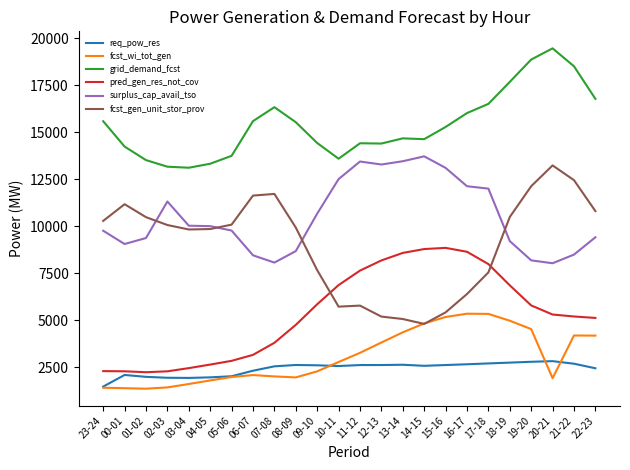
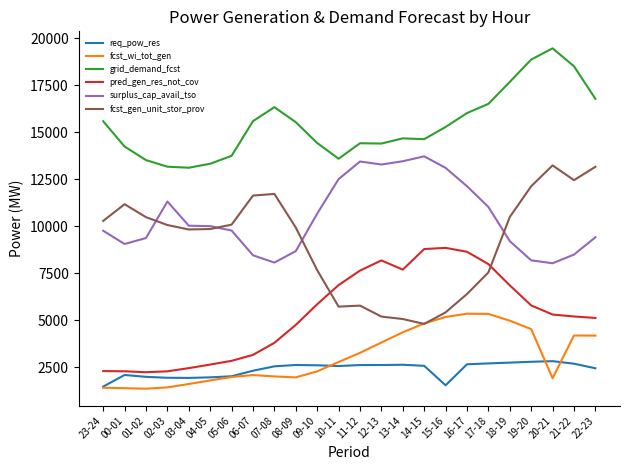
  {
    "req_pow_res": {
      "00-01": 2100,
      "01-02": 2000,
      "02-03": 1900,
      "03-04": 1900,
      "04-05": 2000,
      "06-07": 2300,
      "07-08": 2500,
      "08-09": 2600,
      "09-10": 2600,
      "10-11": 2600,
      "11-12": 2600,
      "12-13": 2600,
      "13-14": 2600,
      "14-15": 2600,
-     "15-16": 2600,
+     "15-16": 1500,
      "16-17": 2700,
      "17-18": 2700,
      "18-19": 2700,
      "19-20": 2800,
      "20-21": 2800,
      "21-22": 2700,
      "22-23": 2400
    },
    "fcst_wi_tot_gen": {
      "00-01": 1400,
      "01-02": 1400,
      "02-03": 1400,
      "03-04": 1600,
      "04-05": 1800,
      "06-07": 2100,
      "07-08": 2000,
      "08-09": 2000,
      "09-10": 2300,
      "10-11": 2800,
      "11-12": 3300,
      "12-13": 3800,
      "13-14": 4400,
      "15-16": 5200,
      "16-17": 5300,
      "17-18": 5300,
      "18-19": 5000,
      "19-20": 4500,
      "20-21": 1900,
      "21-22": 4200,
      "22-23": 4200
    },
    "grid_demand_fcst": {
      "23-24": 15600,
      "00-01": 14200,
      "01-02": 13500,
      "02-03": 13200,
      "03-04": 13100,
      "04-05": 13300,
      "05-06": 13700,
      "06-07": 15600,
      "07-08": 16300,
      "08-09": 15500,
      "09-10": 14400,
      "10-11": 13600,
      "11-12": 14400,
      "12-13": 14400,
      "13-14": 14700,
      "14-15": 14600,
      "15-16": 15300,
      "16-17": 16000,
      "17-18": 16500,
      "18-19": 17700,
      "19-20": 18900,
      "20-21": 19500,
      "21-22": 18500,
      "22-23": 16800
    },
    "pred_gen_res_not_cov": {
      "23-24": 2300,
      "00-01": 2300,
      "01-02": 2200,
      "02-03": 2300,
      "03-04": 2400,
      "04-05": 2600,
      "05-06": 2800,
      "06-07": 3200,
      "07-08": 3800,
      "08-09": 4800,
      "09-10": 5800,
      "10-11": 6900,
      "11-12": 7600,
      "12-13": 8200,
-     "13-14": 8600,
+     "13-14": 7700,
      "14-15": 8800,
      "15-16": 8800,
      "16-17": 8600,
      "17-18": 8000,
      "18-19": 6900,
      "19-20": 5800,
      "20-21": 5300,
      "21-22": 5200,
      "22-23": 5100
    },
    "surplus_cap_avail_tso": {
      "23-24": 9800,
      "00-01": 9100,
      "01-02": 9400,
      "02-03": 11300,
      "03-04": 10000,
      "04-05": 10000,
      "05-06": 9800,
      "06-07": 8500,
      "07-08": 8100,
      "08-09": 8700,
      "09-10": 10700,
      "10-11": 12500,
      "11-12": 13400,
      "12-13": 13300,
      "13-14": 13500,
      "14-15": 13700,
      "15-16": 13100,
      "16-17": 12100,
-     "17-18": 12000,
+     "17-18": 11000,
      "18-19": 9200,
      "19-20": 8200,
      "20-21": 8000,
      "21-22": 8500,
      "22-23": 9400
    },
    "fcst_gen_unit_stor_prov": {
      "23-24": 10300,
      "00-01": 11200,
      "01-02": 10500,
      "02-03": 10100,
      "03-04": 9800,
      "04-05": 9800,
      "05-06": 10100,
      "06-07": 11600,
      "07-08": 11700,
      "08-09": 9900,
      "09-10": 7700,
      "10-11": 5700,
      "11-12": 5800,
      "12-13": 5200,
      "13-14": 5100,
      "15-16": 5400,
      "16-17": 6400,
      "17-18": 7500,
      "18-19": 10500,
      "19-20": 12100,
      "20-21": 13200,
      "21-22": 12400,
-     "22-23": 10800
+     "22-23": 13200
    }
  }
